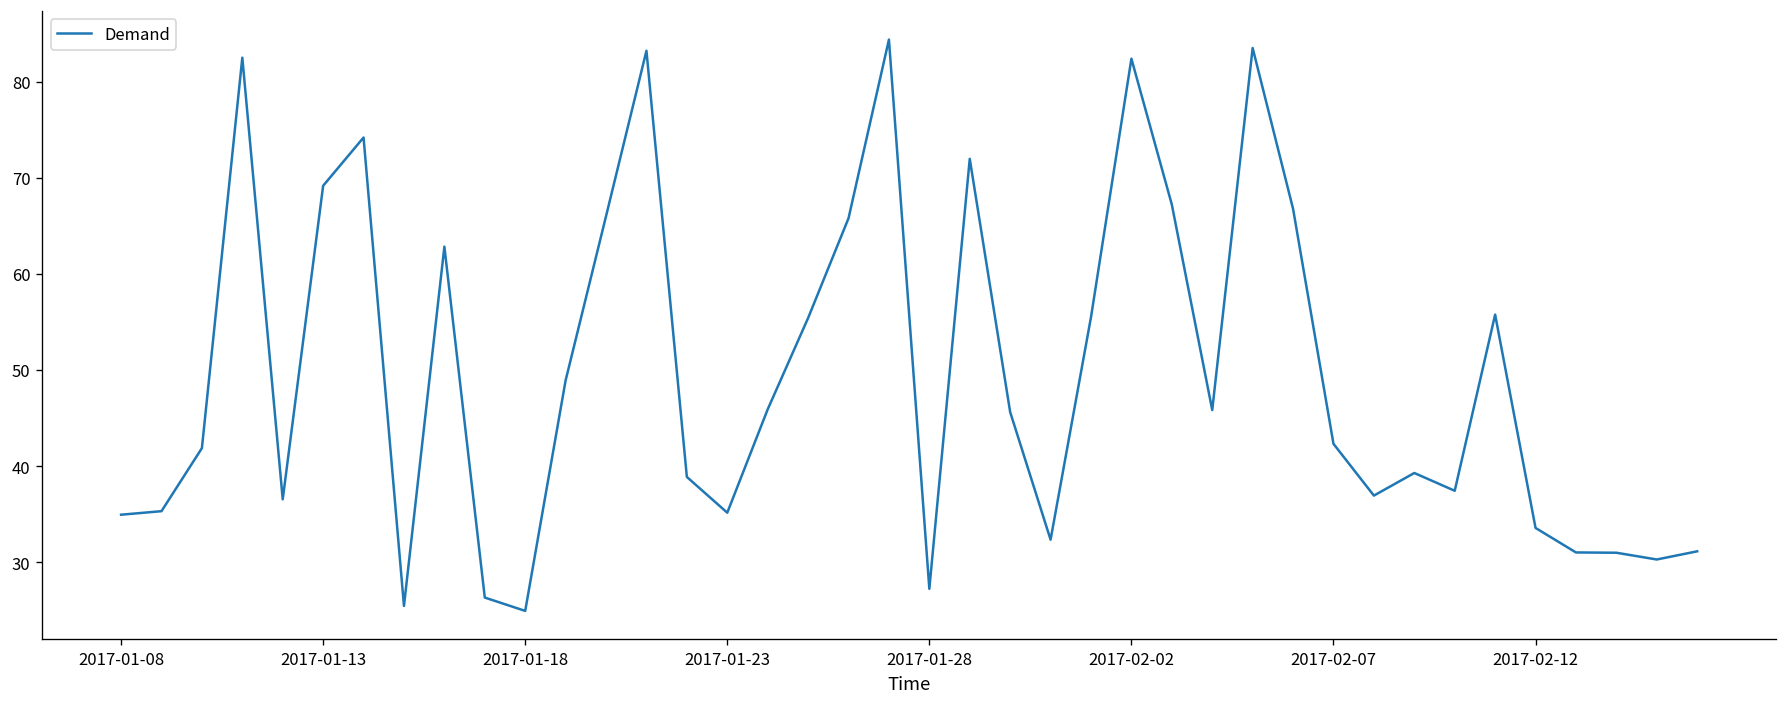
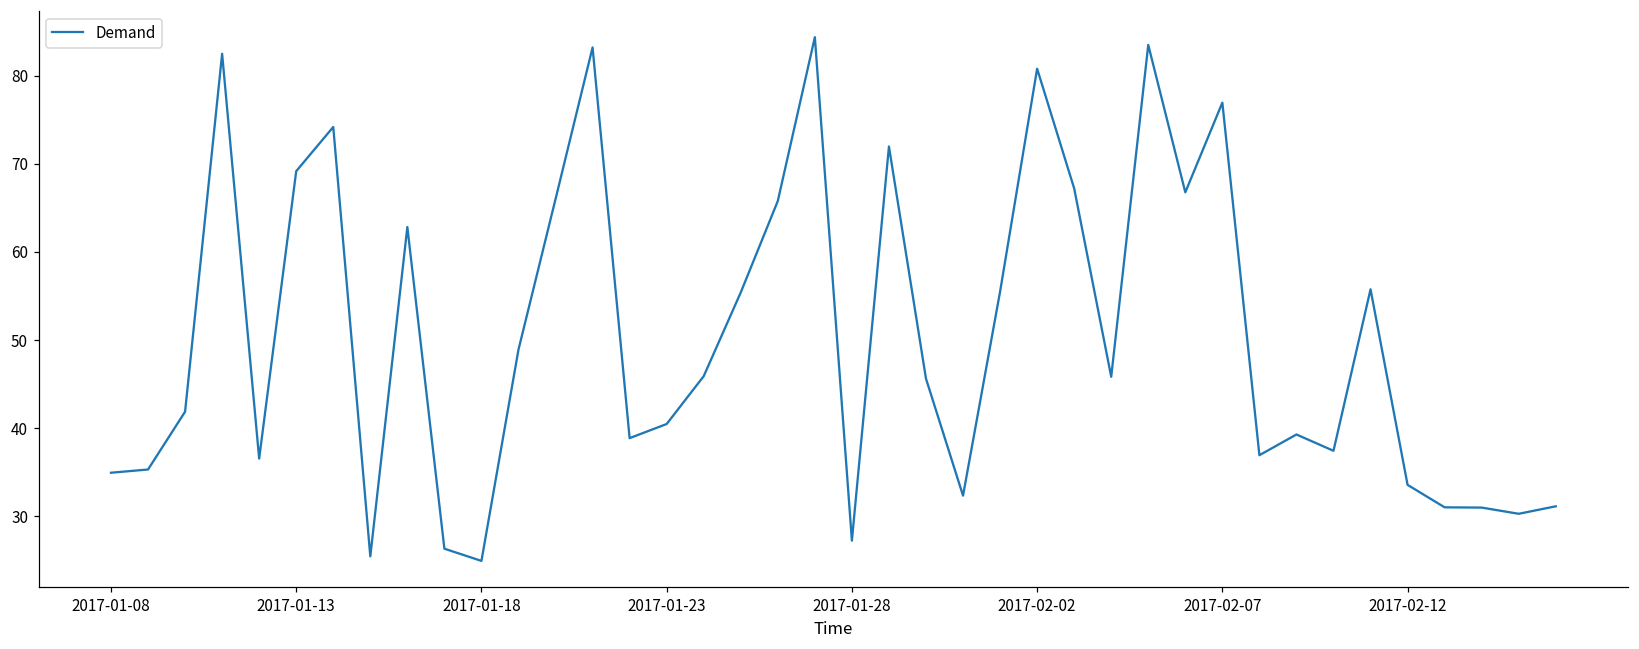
  {
    "2017-01-08": 35,
    "2017-01-13": 69,
    "2017-01-18": 25,
-   "2017-01-23": 35,
+   "2017-01-23": 40,
    "2017-01-28": 27,
-   "2017-02-02": 82,
-   "2017-02-07": 42,
+   "2017-02-02": 81,
+   "2017-02-07": 77,
    "2017-02-12": 34
  }
